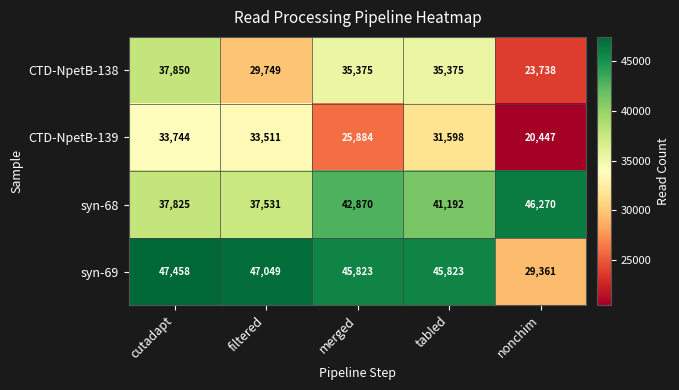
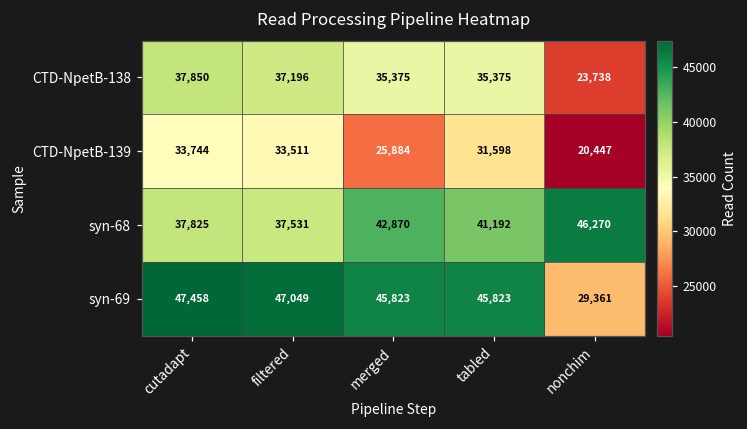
  {
    "CTD-NpetB-138": {
      "cutadapt": "37,850",
-     "filtered": "29,749",
+     "filtered": "37,196",
      "merged": "35,375",
      "tabled": "35,375",
      "nonchim": "23,738"
    },
    "CTD-NpetB-139": {
      "cutadapt": "33,744",
      "filtered": "33,511",
      "merged": "25,884",
      "tabled": "31,598",
      "nonchim": "20,447"
    },
    "syn-68": {
      "cutadapt": "37,825",
      "filtered": "37,531",
      "merged": "42,870",
      "tabled": "41,192",
      "nonchim": "46,270"
    },
    "syn-69": {
      "cutadapt": "47,458",
      "filtered": "47,049",
      "merged": "45,823",
      "tabled": "45,823",
      "nonchim": "29,361"
    }
  }
